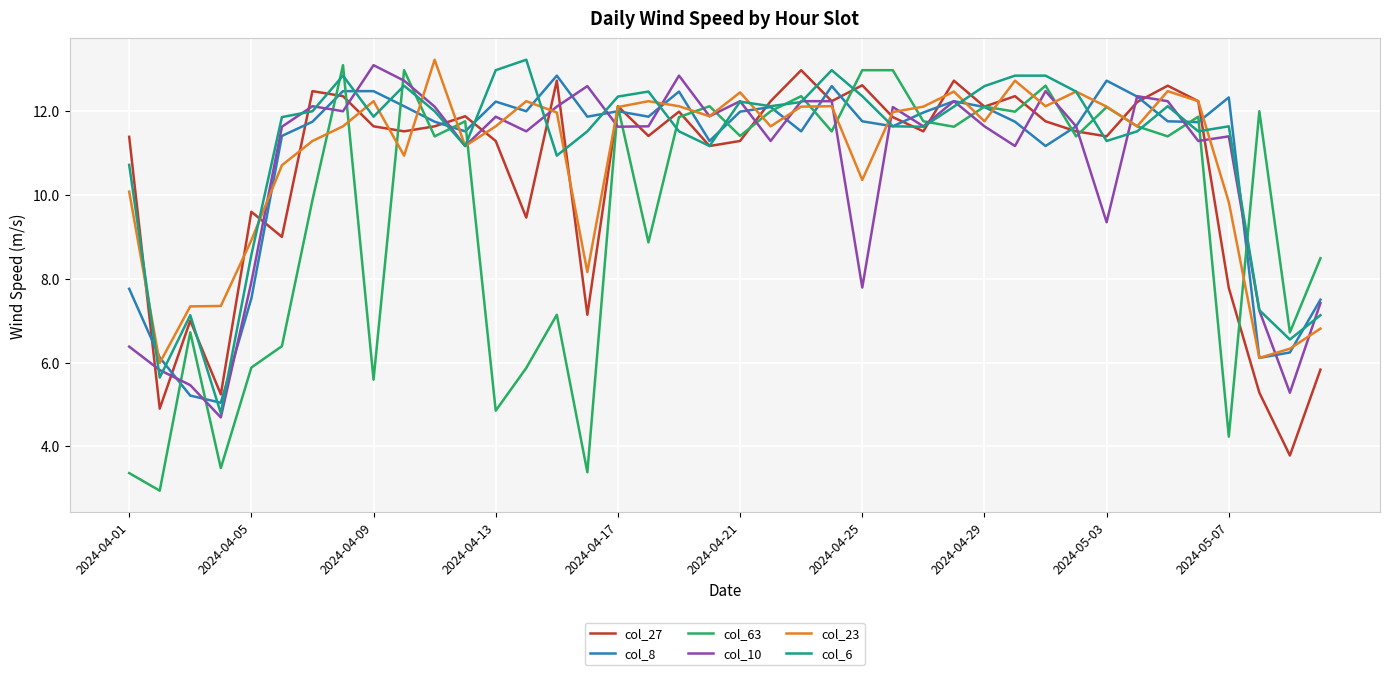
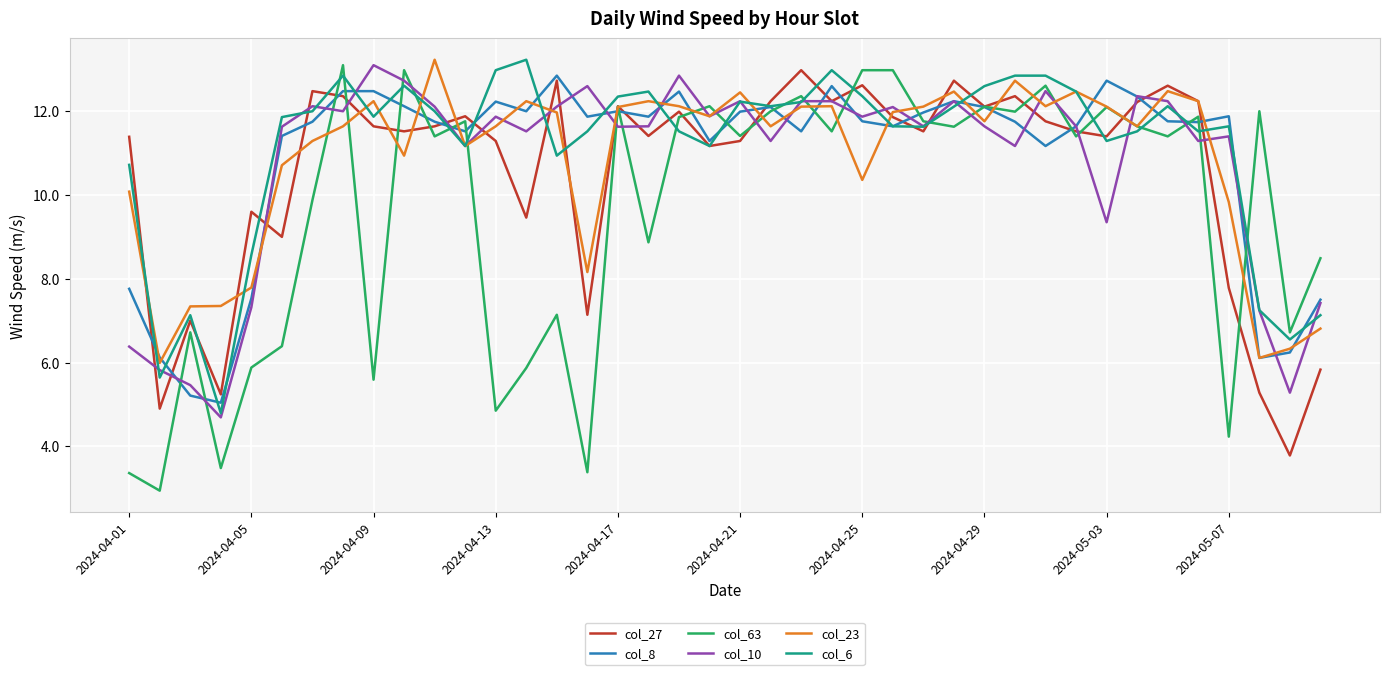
  {
    "col_27": {
      "2024-04-01": 11.4,
      "2024-04-05": 9.6,
      "2024-04-09": 11.6,
      "2024-04-13": 11.3,
      "2024-04-21": 11.3,
      "2024-04-25": 12.6,
      "2024-05-03": 11.4,
      "2024-05-07": 7.8
    },
    "col_8": {
      "2024-04-01": 7.8,
      "2024-04-05": 7.5,
      "2024-04-09": 12.5,
      "2024-04-13": 12.2,
      "2024-04-17": 12.0,
      "2024-04-21": 12.0,
      "2024-04-25": 11.8,
      "2024-05-03": 12.7,
-     "2024-05-07": 12.3
+     "2024-05-07": 11.9
    },
    "col_10": {
      "2024-04-01": 6.4,
-     "2024-04-05": 7.9,
+     "2024-04-05": 7.3,
      "2024-04-09": 13.1,
      "2024-04-13": 11.9,
      "2024-04-17": 11.6,
-     "2024-04-25": 7.8,
+     "2024-04-25": 11.9,
      "2024-04-29": 11.6,
      "2024-05-03": 9.4,
      "2024-05-07": 11.4
    },
    "col_23": {
      "2024-04-01": 10.1,
-     "2024-04-05": 8.9,
+     "2024-04-05": 7.8,
      "2024-04-09": 12.2,
      "2024-04-13": 11.6,
      "2024-04-21": 12.5,
      "2024-04-25": 10.4,
      "2024-04-29": 11.8,
      "2024-05-07": 9.8
    }
  }
